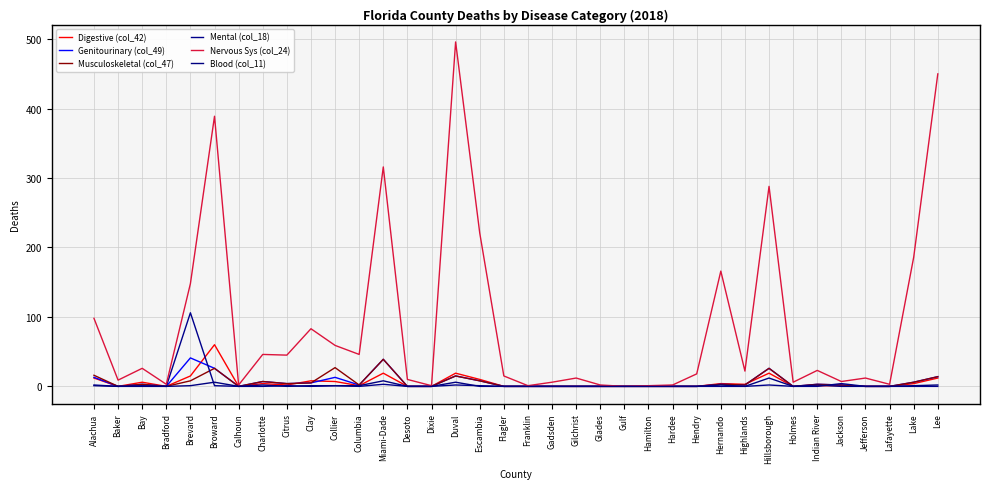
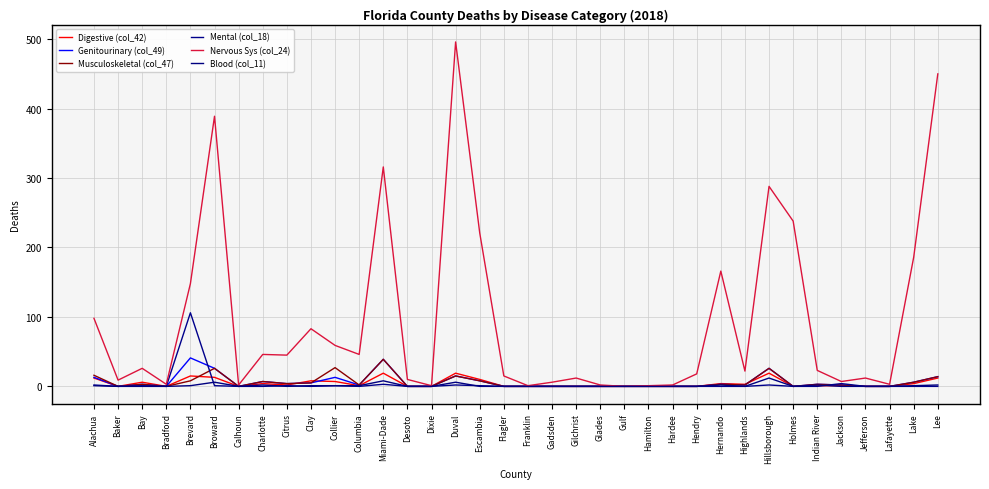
  {
    "Digestive (col_42)": {
      "Brevard": 20,
-     "Broward": 60,
+     "Broward": 10,
      "Collier": 10,
      "Miami-Dade": 20,
      "Duval": 20,
      "Hillsborough": 20
    },
    "Genitourinary (col_49)": {
      "Brevard": 40,
      "Collier": 10
    },
    "Musculoskeletal (col_47)": {
      "Brevard": 10,
      "Collier": 30
    },
    "Nervous Sys (col_24)": {
      "Alachua": 100,
      "Baker": 10,
      "Bay": 30,
      "Brevard": 150,
      "Broward": 390,
      "Charlotte": 50,
      "Citrus": 50,
      "Clay": 80,
      "Collier": 60,
      "Columbia": 50,
      "Miami-Dade": 320,
      "Desoto": 10,
      "Duval": 500,
      "Escambia": 220,
      "Flagler": 20,
      "Gadsden": 10,
      "Gilchrist": 10,
      "Hendry": 20,
      "Hernando": 170,
      "Highlands": 20,
      "Hillsborough": 290,
-     "Holmes": 10,
+     "Holmes": 240,
      "Indian River": 20,
      "Jefferson": 10,
      "Lake": 190,
      "Lee": 450
    }
  }
